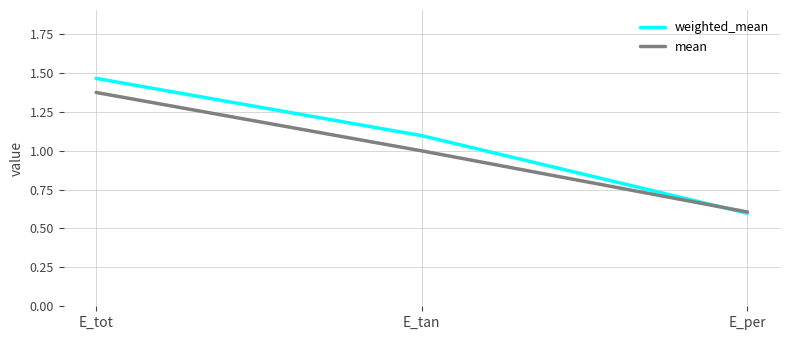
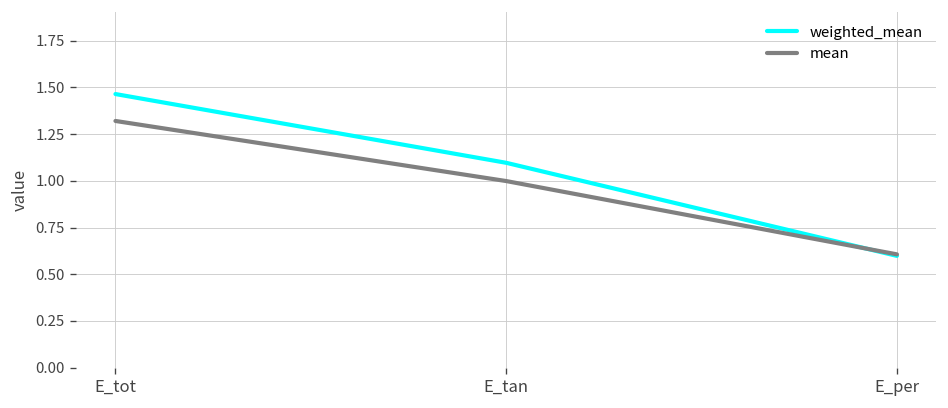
  {
    "weighted_mean": {
      "E_tot": 1.46,
      "E_tan": 1.10
    },
    "mean": {
-     "E_tot": 1.37,
+     "E_tot": 1.32,
      "E_tan": 1.00
    }
  }
